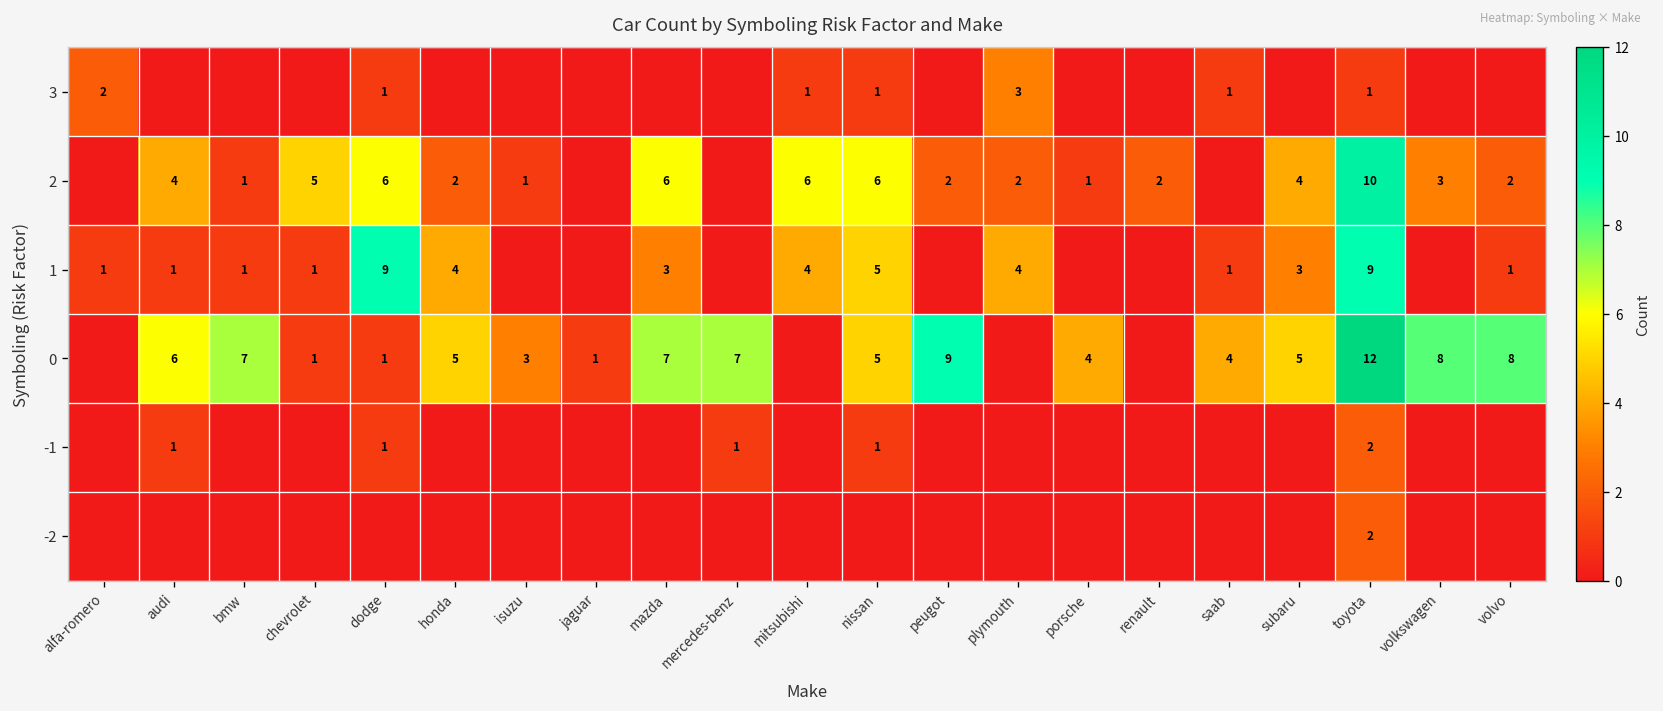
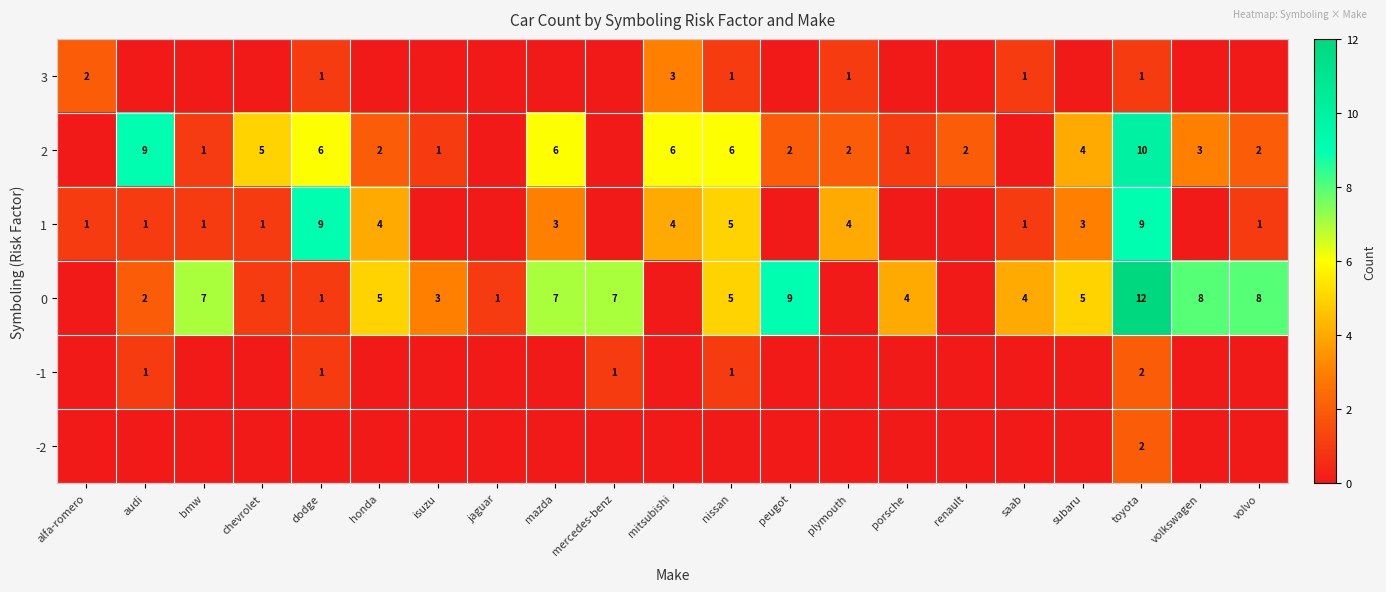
  {
    "3": {
      "alfa-romero": 2,
      "dodge": 1,
-     "mitsubishi": 1,
+     "mitsubishi": 3,
      "nissan": 1,
-     "plymouth": 3,
+     "plymouth": 1,
      "saab": 1,
      "toyota": 1
    },
    "2": {
-     "audi": 4,
+     "audi": 9,
      "bmw": 1,
      "chevrolet": 5,
      "dodge": 6,
      "honda": 2,
      "isuzu": 1,
      "mazda": 6,
      "mitsubishi": 6,
      "nissan": 6,
      "peugot": 2,
      "plymouth": 2,
      "porsche": 1,
      "renault": 2,
      "subaru": 4,
      "toyota": 10,
      "volkswagen": 3,
      "volvo": 2
    },
    "1": {
      "alfa-romero": 1,
      "audi": 1,
      "bmw": 1,
      "chevrolet": 1,
      "dodge": 9,
      "honda": 4,
      "mazda": 3,
      "mitsubishi": 4,
      "nissan": 5,
      "plymouth": 4,
      "saab": 1,
      "subaru": 3,
      "toyota": 9,
      "volvo": 1
    },
    "0": {
-     "audi": 6,
+     "audi": 2,
      "bmw": 7,
      "chevrolet": 1,
      "dodge": 1,
      "honda": 5,
      "isuzu": 3,
      "jaguar": 1,
      "mazda": 7,
      "mercedes-benz": 7,
      "nissan": 5,
      "peugot": 9,
      "porsche": 4,
      "saab": 4,
      "subaru": 5,
      "toyota": 12,
      "volkswagen": 8,
      "volvo": 8
    },
    "-1": {
      "audi": 1,
      "dodge": 1,
      "mercedes-benz": 1,
      "nissan": 1,
      "toyota": 2
    },
    "-2": {
      "toyota": 2
    }
  }
